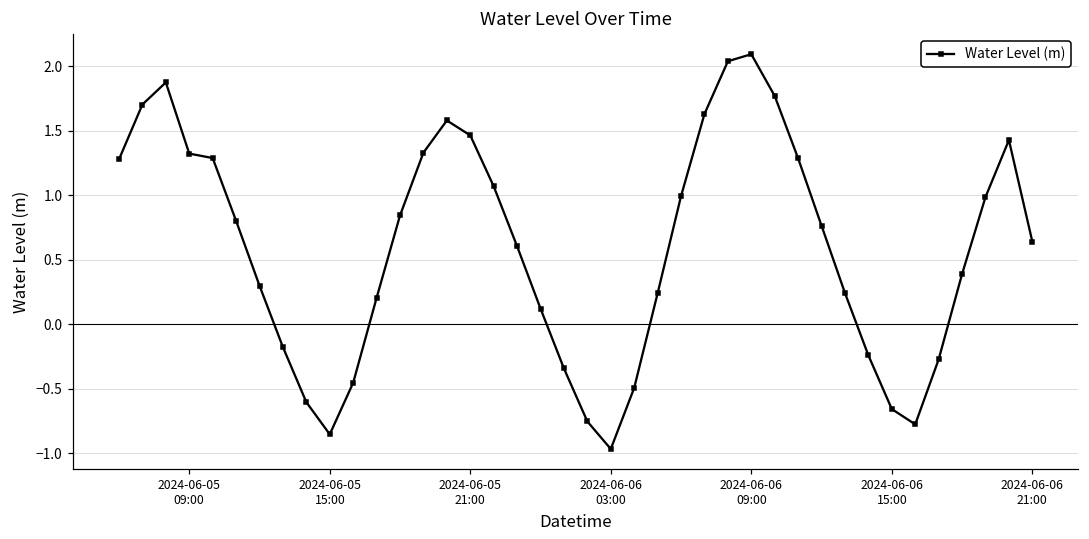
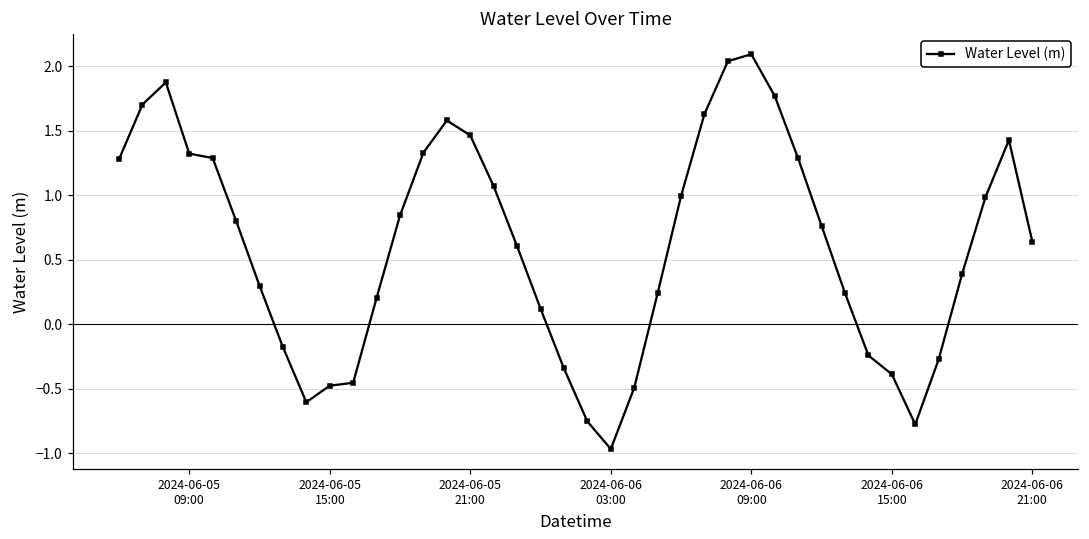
  {
    "2024-06-05 09:00": 1.32,
-   "2024-06-05 15:00": -0.85,
+   "2024-06-05 15:00": -0.48,
    "2024-06-05 21:00": 1.46,
    "2024-06-06 03:00": -0.97,
    "2024-06-06 09:00": 2.09,
-   "2024-06-06 15:00": -0.66,
+   "2024-06-06 15:00": -0.39,
    "2024-06-06 21:00": 0.64
  }
